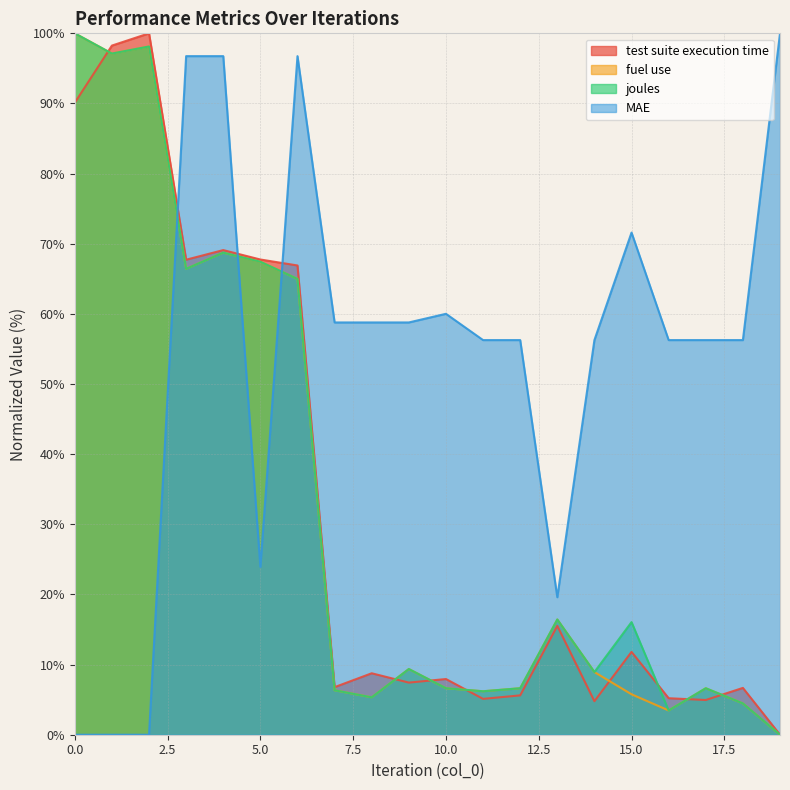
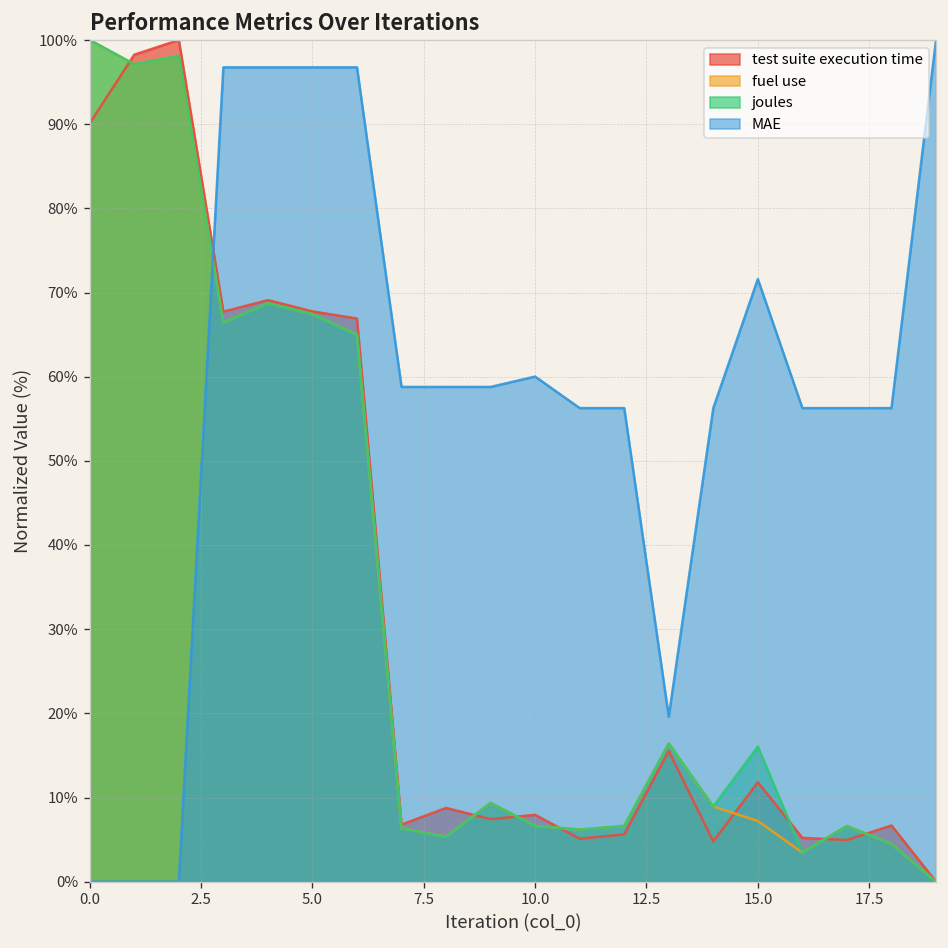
  {
    "test suite execution time": {
      "0.0": "90%",
      "10.0": "8%",
      "15.0": "12%"
    },
    "fuel use": {
-     "15.0": "6%"
+     "15.0": "7%"
    },
    "joules": {
      "15.0": "16%"
    },
    "MAE": {
      "0.0": "0%",
-     "5.0": "24%",
+     "5.0": "97%",
      "10.0": "60%",
      "15.0": "72%"
    }
  }
